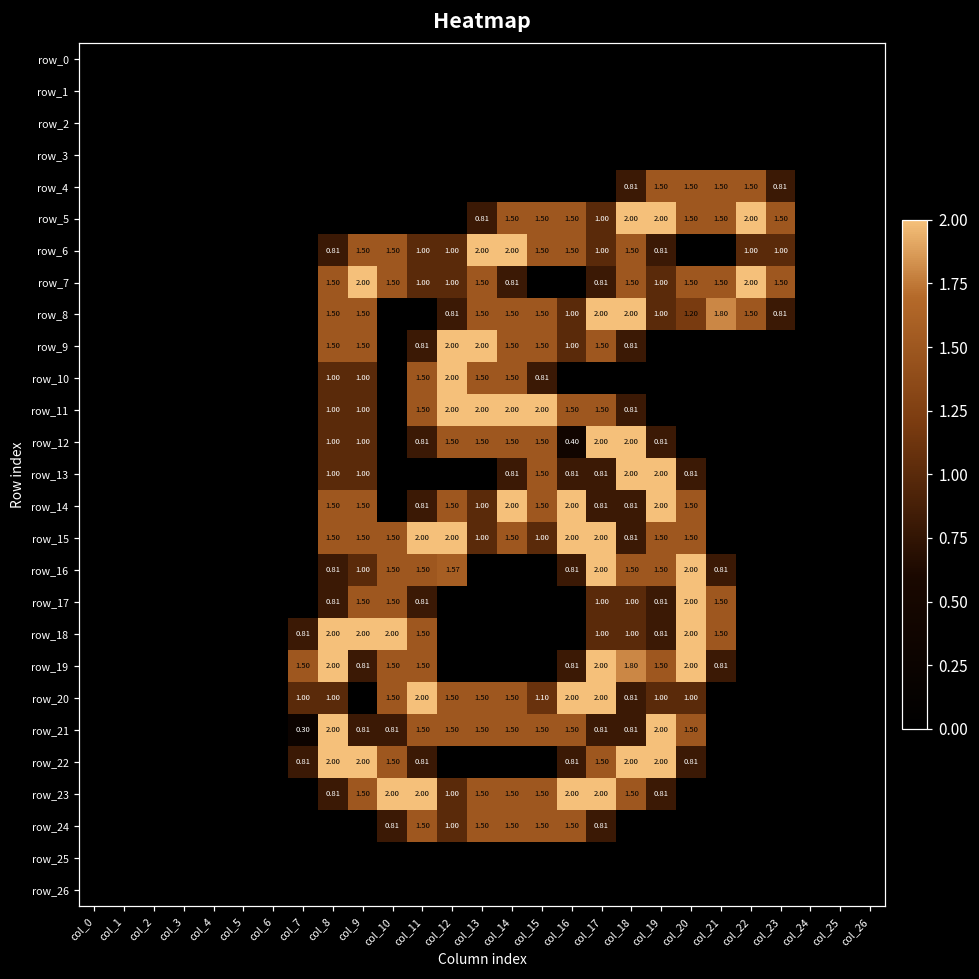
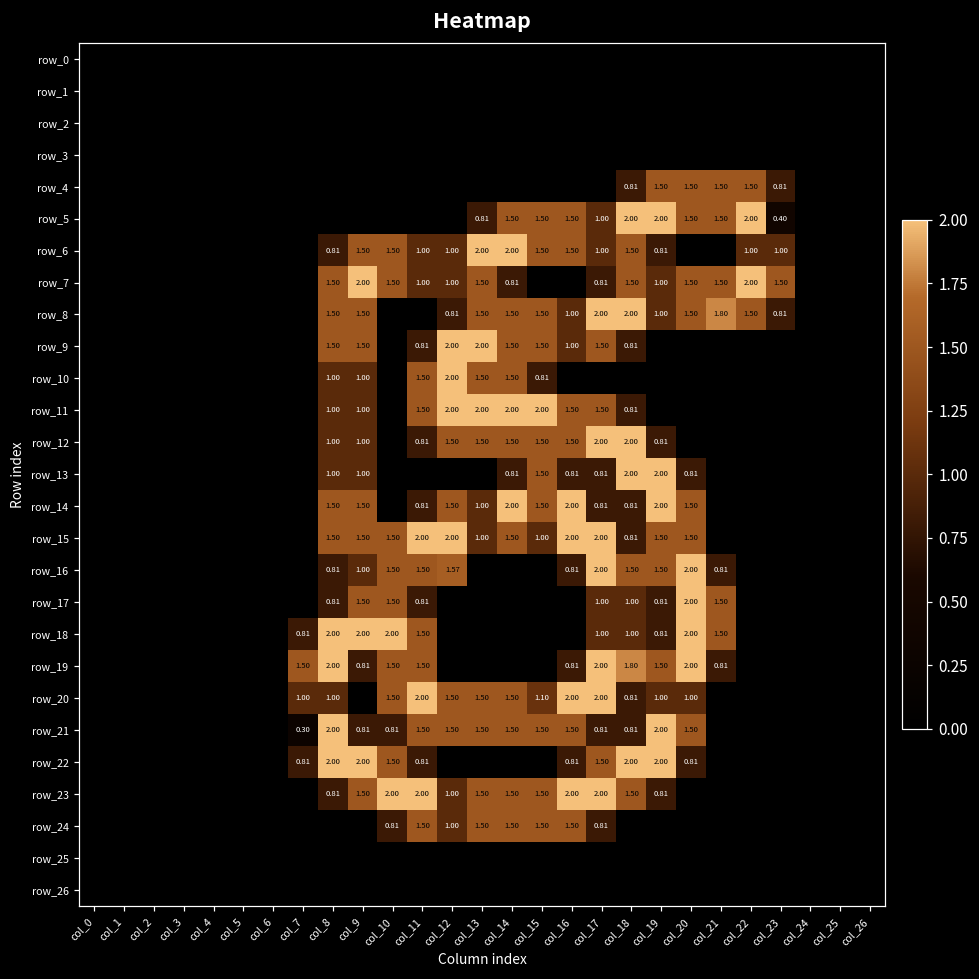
  {
    "row_5": {
      "col_13": 0.81,
      "col_14": 1.50,
      "col_15": 1.50,
      "col_16": 1.50,
      "col_17": 1.00,
      "col_18": 2.00,
      "col_19": 2.00,
      "col_20": 1.50,
      "col_21": 1.50,
      "col_22": 2.00,
-     "col_23": 1.50
+     "col_23": 0.40
    },
    "row_8": {
      "col_8": 1.50,
      "col_9": 1.50,
      "col_12": 0.81,
      "col_13": 1.50,
      "col_14": 1.50,
      "col_15": 1.50,
      "col_16": 1.00,
      "col_17": 2.00,
      "col_18": 2.00,
      "col_19": 1.00,
-     "col_20": 1.20,
+     "col_20": 1.50,
      "col_21": 1.80,
      "col_22": 1.50,
      "col_23": 0.81
    },
    "row_12": {
      "col_8": 1.00,
      "col_9": 1.00,
      "col_11": 0.81,
      "col_12": 1.50,
      "col_13": 1.50,
      "col_14": 1.50,
      "col_15": 1.50,
-     "col_16": 0.40,
+     "col_16": 1.50,
      "col_17": 2.00,
      "col_18": 2.00,
      "col_19": 0.81
    }
  }
